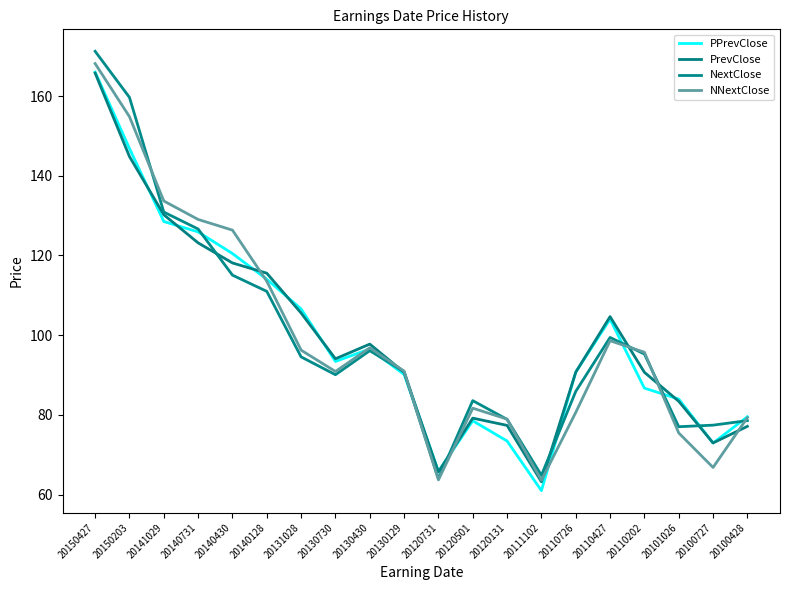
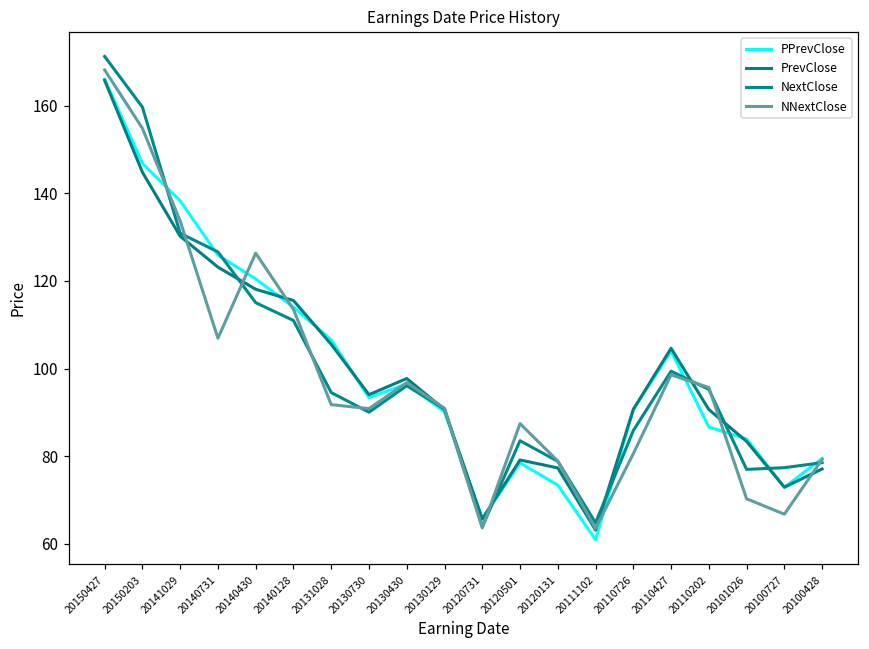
  {
    "PPrevClose": {
      "20150203": 147,
-     "20141029": 129,
+     "20141029": 138,
      "20140731": 126,
      "20140430": 120,
      "20131028": 107,
      "20130730": 93,
      "20120501": 79,
      "20120131": 73,
      "20111102": 61,
      "20110427": 104,
      "20110202": 87
    },
    "NNextClose": {
      "20150427": 168,
      "20150203": 155,
      "20141029": 134,
-     "20140731": 129,
+     "20140731": 107,
      "20140430": 126,
-     "20131028": 96,
+     "20131028": 92,
      "20130730": 91,
-     "20120501": 82,
+     "20120501": 87,
      "20110726": 81,
      "20110427": 99,
-     "20101026": 75,
+     "20101026": 70,
      "20100727": 67
    }
  }
